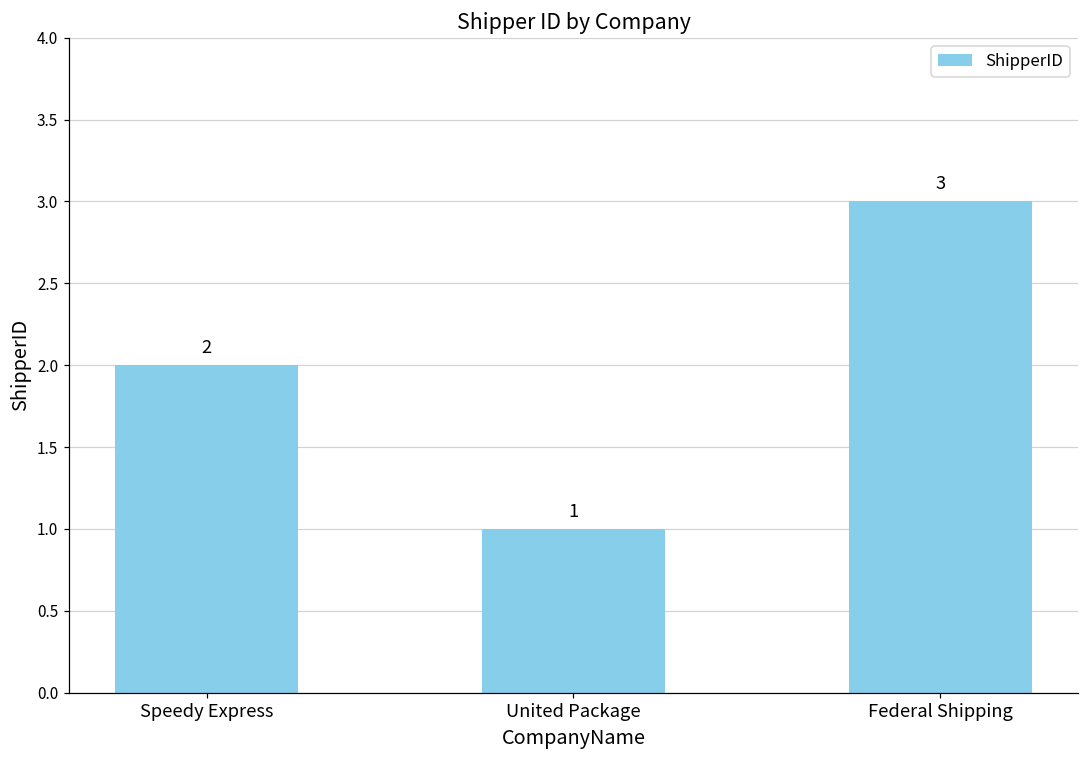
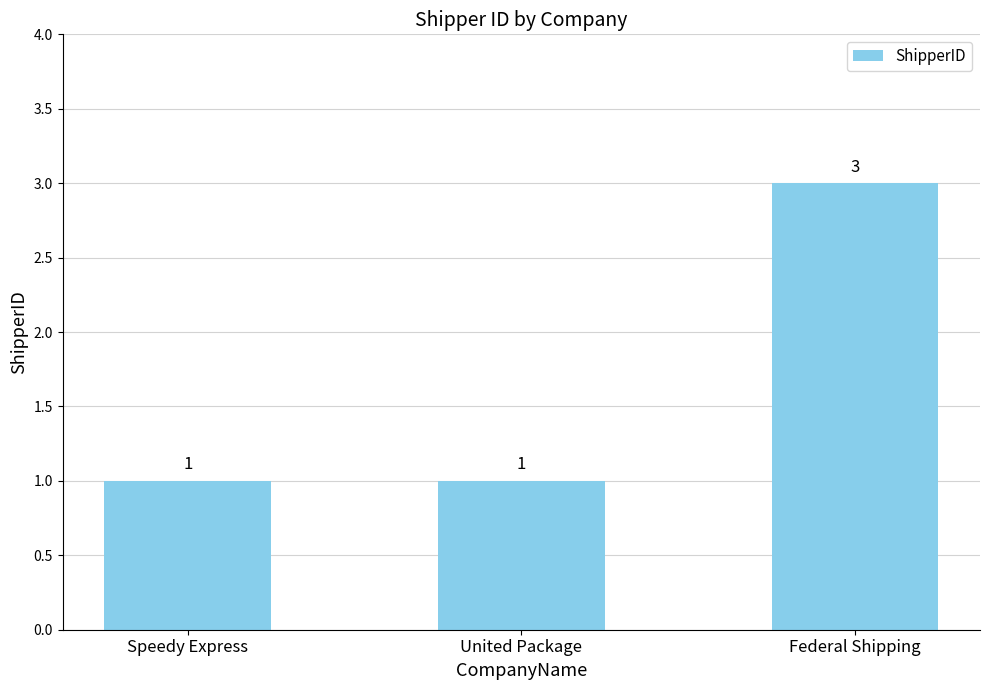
  {
-   "Speedy Express": 2,
+   "Speedy Express": 1,
    "United Package": 1,
    "Federal Shipping": 3
  }
